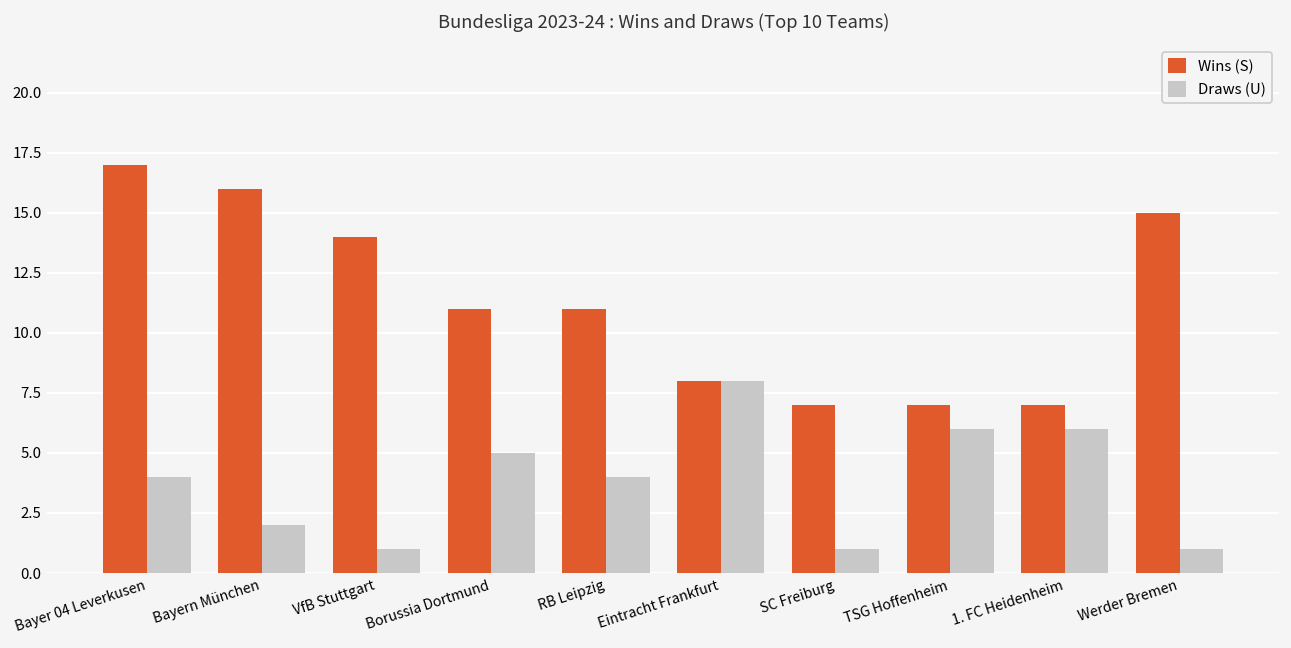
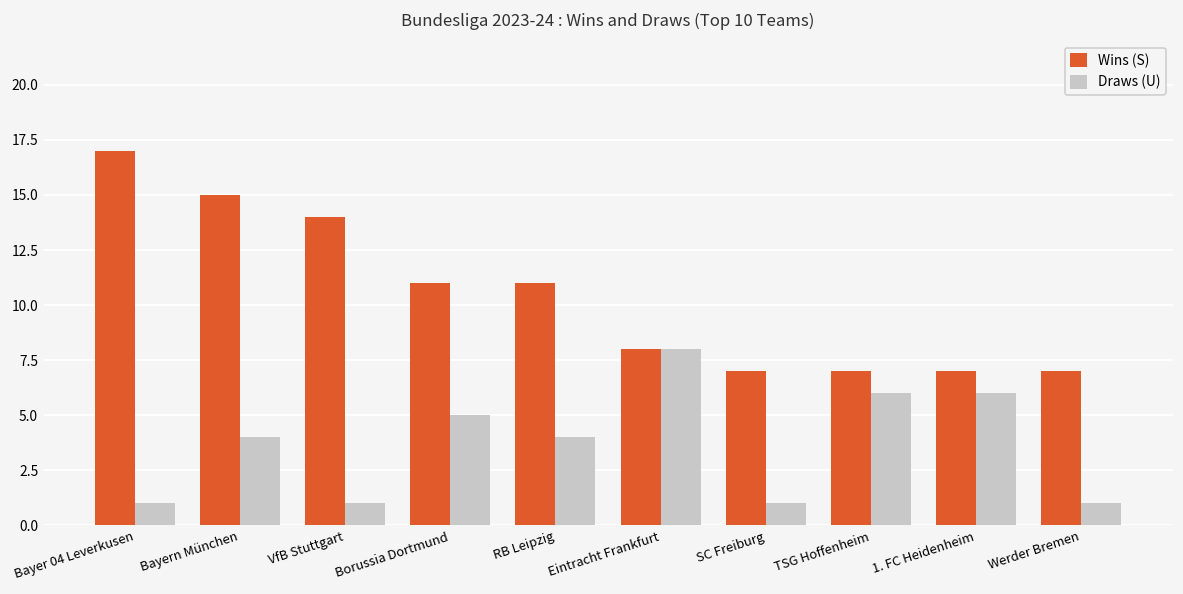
  {
    "Wins (S)": {
      "Bayer 04 Leverkusen": 17,
-     "Bayern München": 16,
+     "Bayern München": 15,
      "VfB Stuttgart": 14,
      "Borussia Dortmund": 11,
      "RB Leipzig": 11,
      "Eintracht Frankfurt": 8,
      "SC Freiburg": 7,
      "TSG Hoffenheim": 7,
      "1. FC Heidenheim": 7,
-     "Werder Bremen": 15
+     "Werder Bremen": 7
    },
    "Draws (U)": {
-     "Bayer 04 Leverkusen": 4,
-     "Bayern München": 2,
+     "Bayer 04 Leverkusen": 1,
+     "Bayern München": 4,
      "VfB Stuttgart": 1,
      "Borussia Dortmund": 5,
      "RB Leipzig": 4,
      "Eintracht Frankfurt": 8,
      "SC Freiburg": 1,
      "TSG Hoffenheim": 6,
      "1. FC Heidenheim": 6,
      "Werder Bremen": 1
    }
  }
